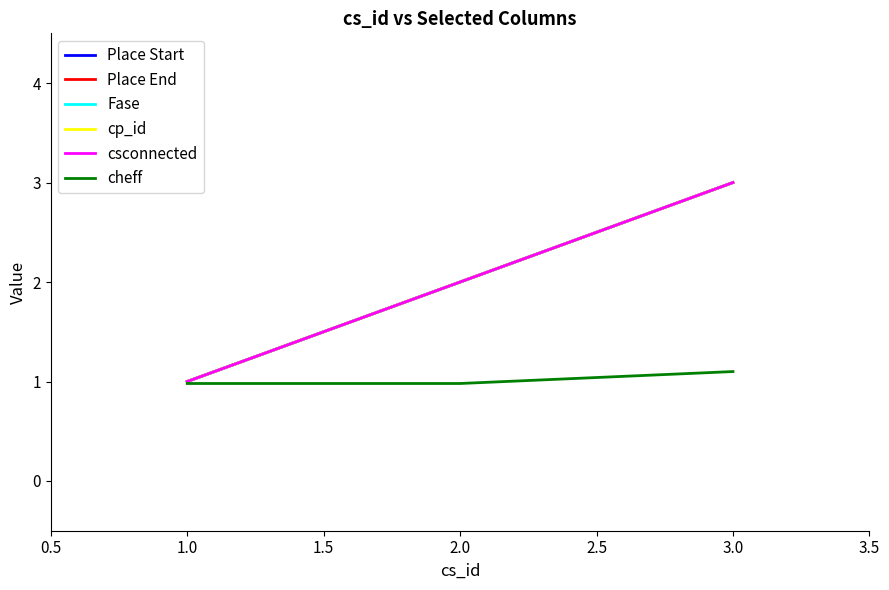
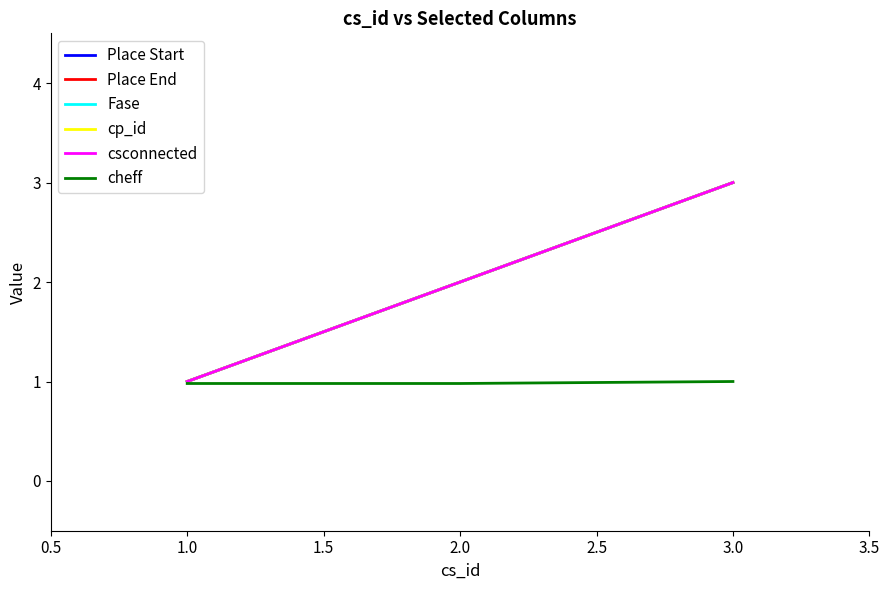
  {
    "csconnected": {
      "2.0": 2.0,
      "3.0": 3.0
    },
    "cheff": {
      "2.0": 1.0,
-     "3.0": 1.1
+     "3.0": 1.0
    }
  }
